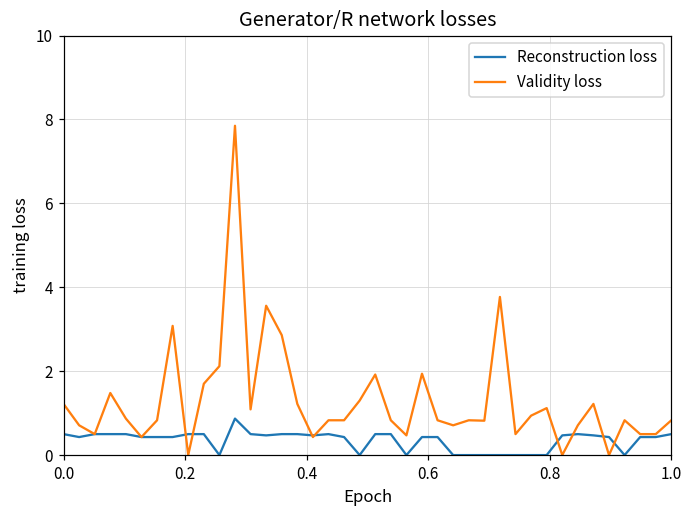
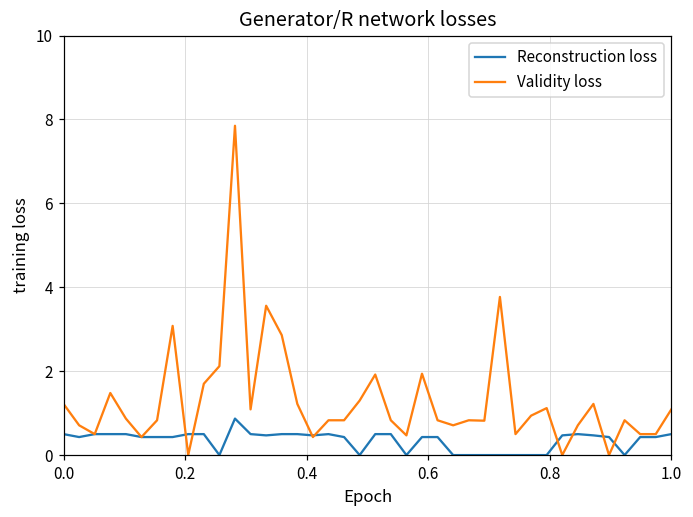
  {
    "Reconstruction loss": {
      "0.0": 0.5,
      "1.0": 0.5
    },
    "Validity loss": {
      "0.0": 1.2,
-     "1.0": 0.8
+     "1.0": 1.1
    }
  }
